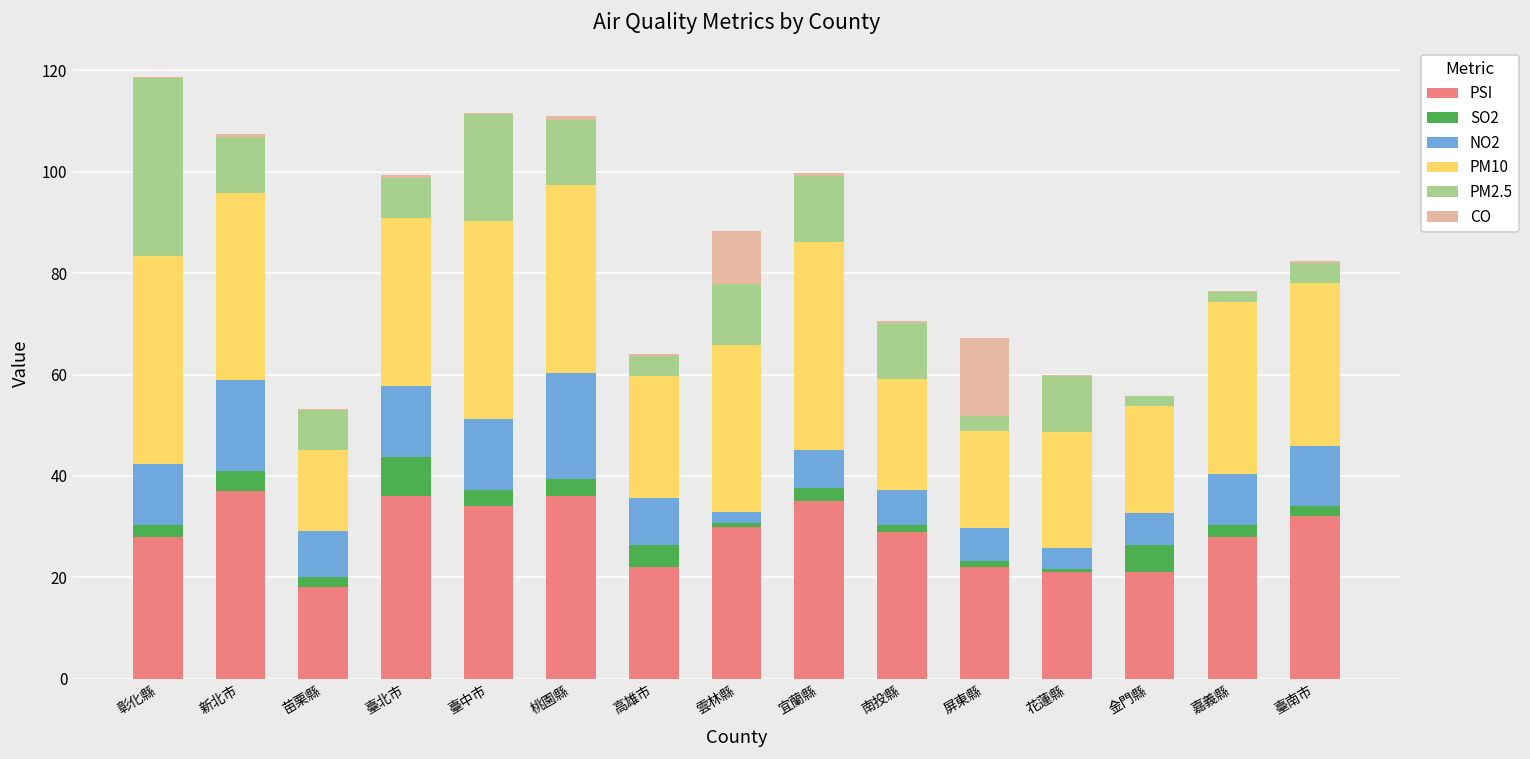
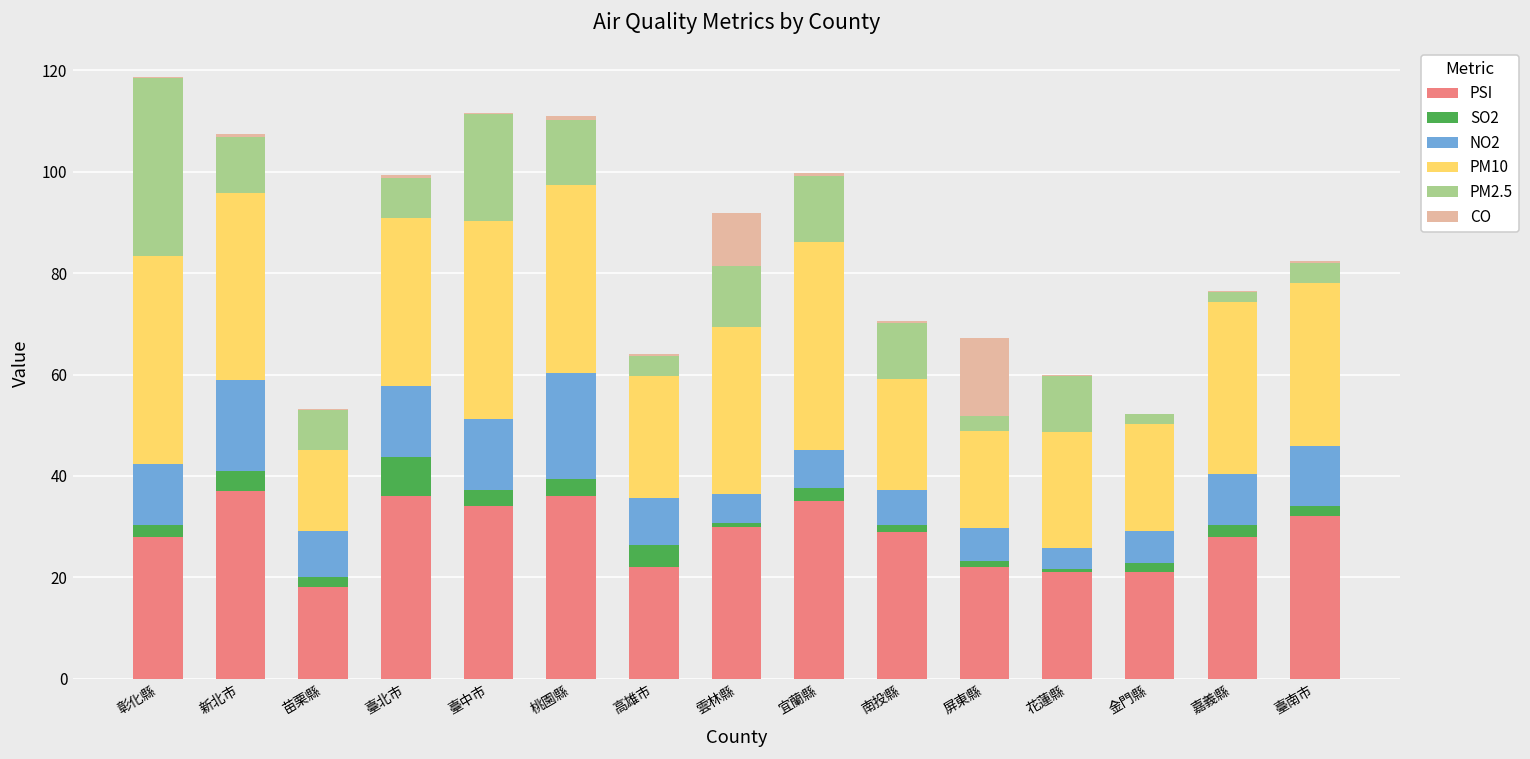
  {
    "PSI": {
      "彰化縣": 28,
      "新北市": 37,
      "苗栗縣": 18,
      "臺北市": 36,
      "臺中市": 34,
      "桃園縣": 36,
      "高雄市": 22,
      "雲林縣": 30,
      "宜蘭縣": 35,
      "南投縣": 29,
      "屏東縣": 22,
      "花蓮縣": 21,
      "金門縣": 21,
      "嘉義縣": 28,
      "臺南市": 32
    },
    "SO2": {
      "彰化縣": 2,
      "新北市": 4,
      "苗栗縣": 2,
      "臺北市": 8,
      "臺中市": 3,
      "桃園縣": 3,
      "高雄市": 4,
      "雲林縣": 1,
      "宜蘭縣": 3,
      "南投縣": 1,
      "屏東縣": 1,
      "花蓮縣": 1,
-     "金門縣": 5,
+     "金門縣": 2,
      "嘉義縣": 2,
      "臺南市": 2
    },
    "NO2": {
      "彰化縣": 12,
      "新北市": 18,
      "苗栗縣": 9,
      "臺北市": 14,
      "臺中市": 14,
      "桃園縣": 21,
      "高雄市": 9,
-     "雲林縣": 2,
+     "雲林縣": 6,
      "宜蘭縣": 8,
      "南投縣": 7,
      "屏東縣": 7,
      "花蓮縣": 4,
      "金門縣": 6,
      "嘉義縣": 10,
      "臺南市": 12
    },
    "PM10": {
      "彰化縣": 41,
      "新北市": 37,
      "苗栗縣": 16,
      "臺北市": 33,
      "臺中市": 39,
      "桃園縣": 37,
      "高雄市": 24,
      "雲林縣": 33,
      "宜蘭縣": 41,
      "南投縣": 22,
      "屏東縣": 19,
      "花蓮縣": 23,
      "金門縣": 21,
      "嘉義縣": 34,
      "臺南市": 32
    },
    "PM2.5": {
      "彰化縣": 35,
      "新北市": 11,
      "苗栗縣": 8,
      "臺北市": 8,
      "臺中市": 21,
      "桃園縣": 13,
      "高雄市": 4,
      "雲林縣": 12,
      "宜蘭縣": 13,
      "南投縣": 11,
      "屏東縣": 3,
      "花蓮縣": 11,
      "金門縣": 2,
      "嘉義縣": 2,
      "臺南市": 4
    },
    "CO": {
      "桃園縣": 1,
      "雲林縣": 10,
      "屏東縣": 15
    }
  }
